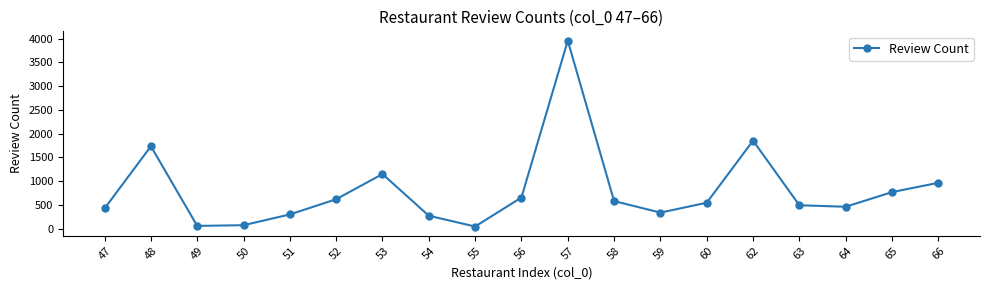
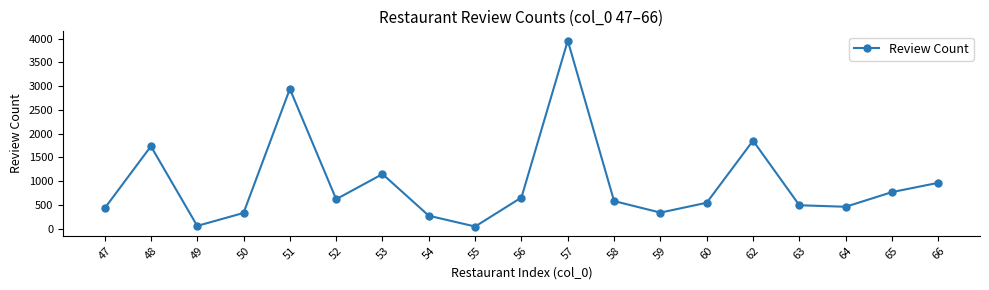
  {
    "47": 400,
    "48": 1700,
    "49": 100,
-   "50": 100,
-   "51": 300,
+   "50": 300,
+   "51": 2900,
    "52": 600,
    "53": 1100,
    "54": 300,
    "55": 0,
    "56": 700,
    "57": 4000,
    "58": 600,
    "59": 300,
    "60": 500,
    "62": 1900,
    "63": 500,
    "64": 500,
    "65": 800,
    "66": 1000
  }
